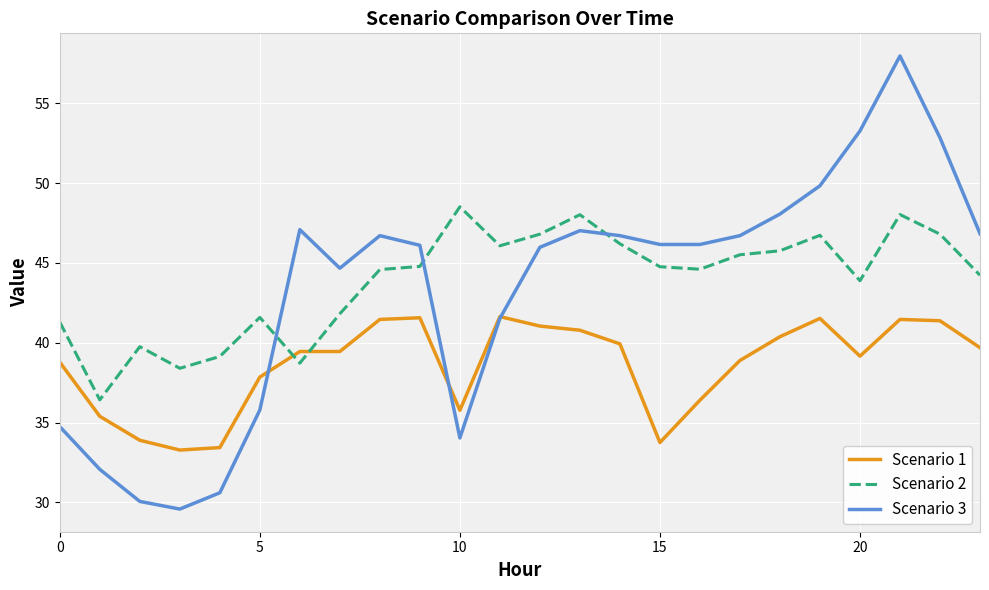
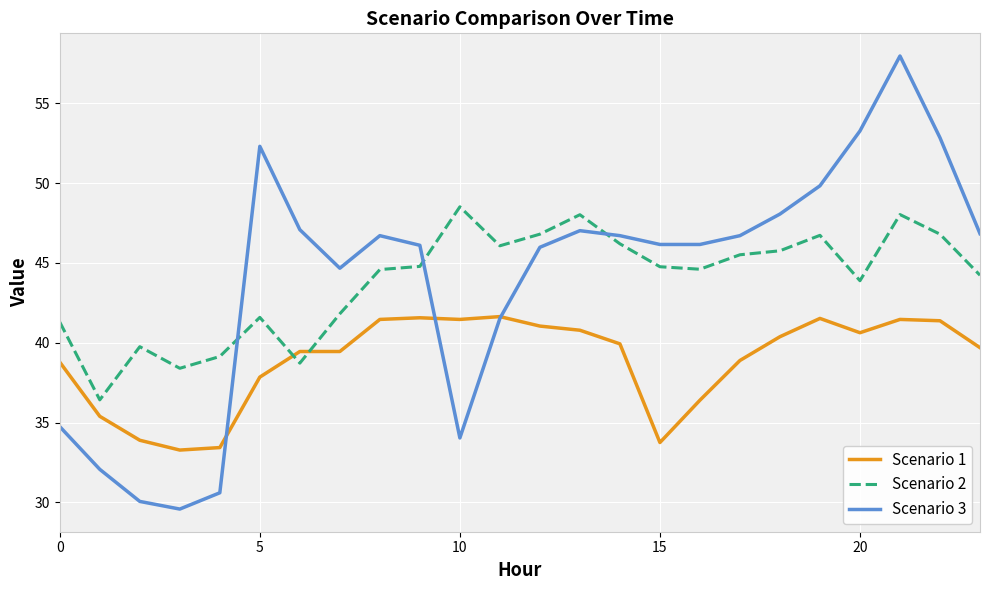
  {
    "Scenario 1": {
      "0": 38.8,
      "5": 37.9,
-     "10": 35.8,
+     "10": 41.5,
      "15": 33.8,
-     "20": 39.2
+     "20": 40.6
    },
    "Scenario 2": {
      "0": 41.3,
      "5": 41.6,
      "10": 48.5,
      "15": 44.8,
      "20": 43.9
    },
    "Scenario 3": {
      "0": 34.7,
-     "5": 35.8,
+     "5": 52.3,
      "10": 34.0,
      "15": 46.2,
      "20": 53.3
    }
  }
